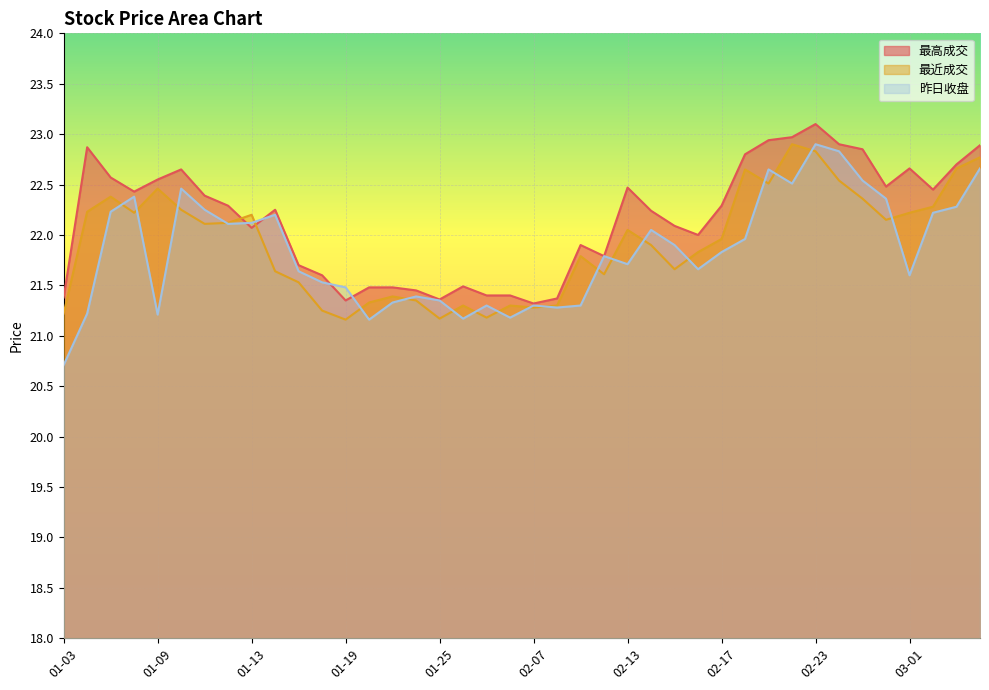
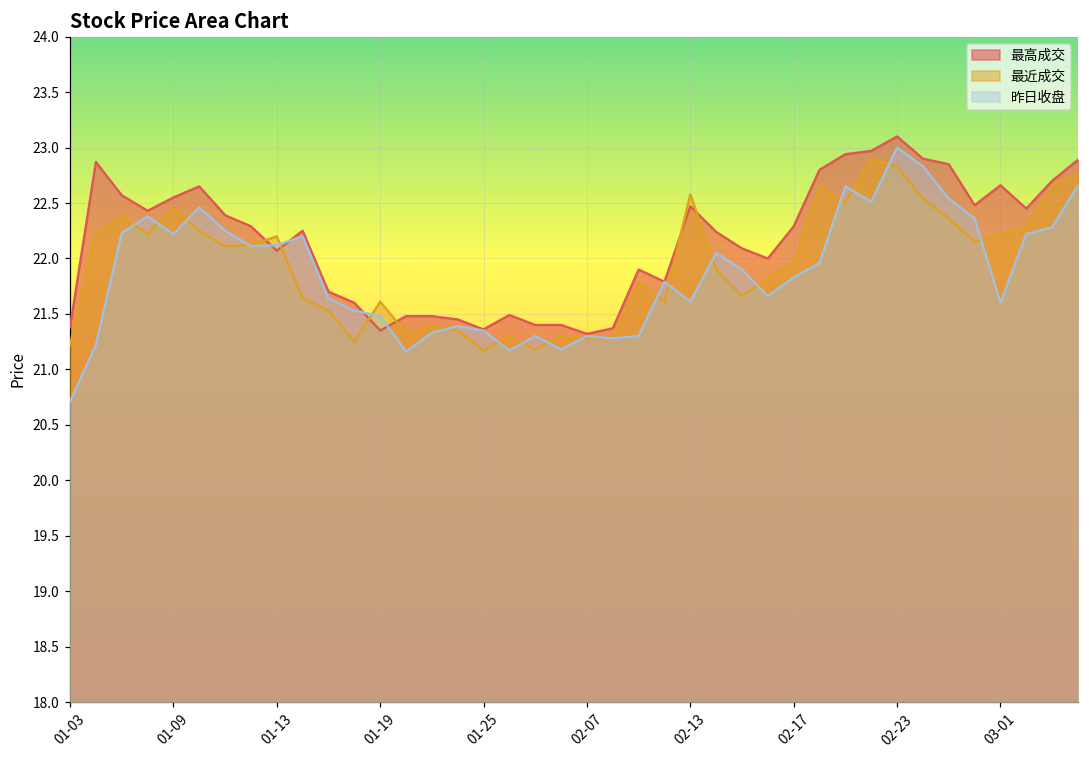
  {
    "最高成交": {
      "01-03": 21.38,
      "01-09": 22.55,
      "01-13": 22.07,
      "01-19": 21.35,
      "02-13": 22.47,
      "02-17": 22.29,
      "02-23": 23.10,
      "03-01": 22.66
    },
    "最近成交": {
      "01-03": 21.22,
      "01-09": 22.46,
      "01-13": 22.20,
-     "01-19": 21.16,
+     "01-19": 21.61,
      "01-25": 21.17,
-     "02-13": 22.05,
+     "02-13": 22.58,
      "02-17": 21.96,
      "02-23": 22.83,
      "03-01": 22.22
    },
    "昨日收盘": {
      "01-03": 20.71,
-     "01-09": 21.21,
+     "01-09": 22.22,
      "01-13": 22.12,
      "01-19": 21.48,
-     "02-13": 21.71,
+     "02-13": 21.61,
      "02-17": 21.83,
-     "02-23": 22.9,
+     "02-23": 23.0,
      "03-01": 21.60
    }
  }
